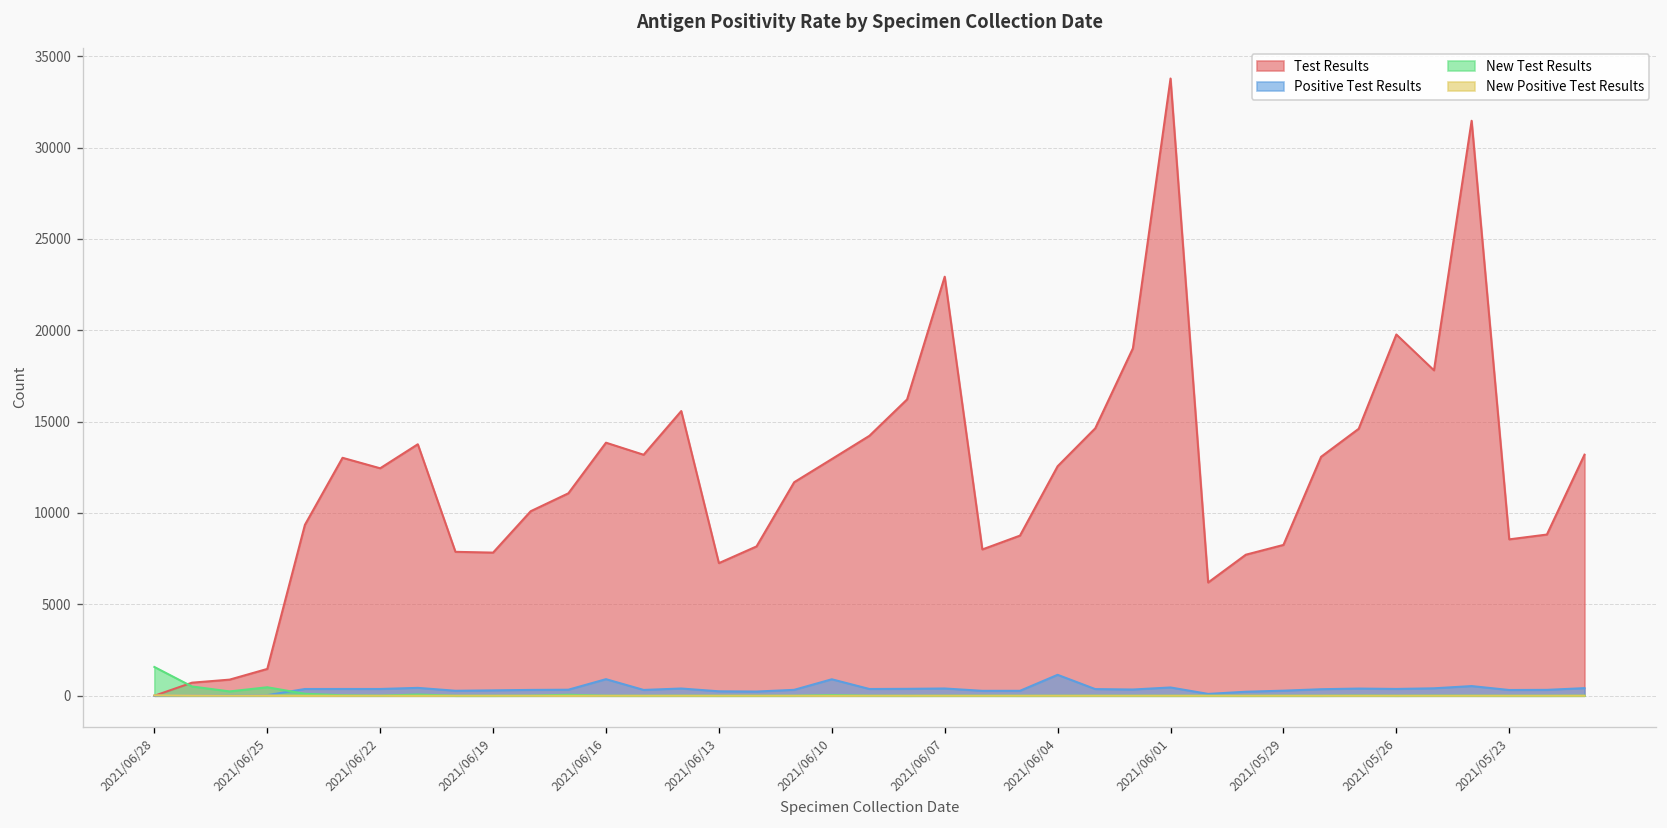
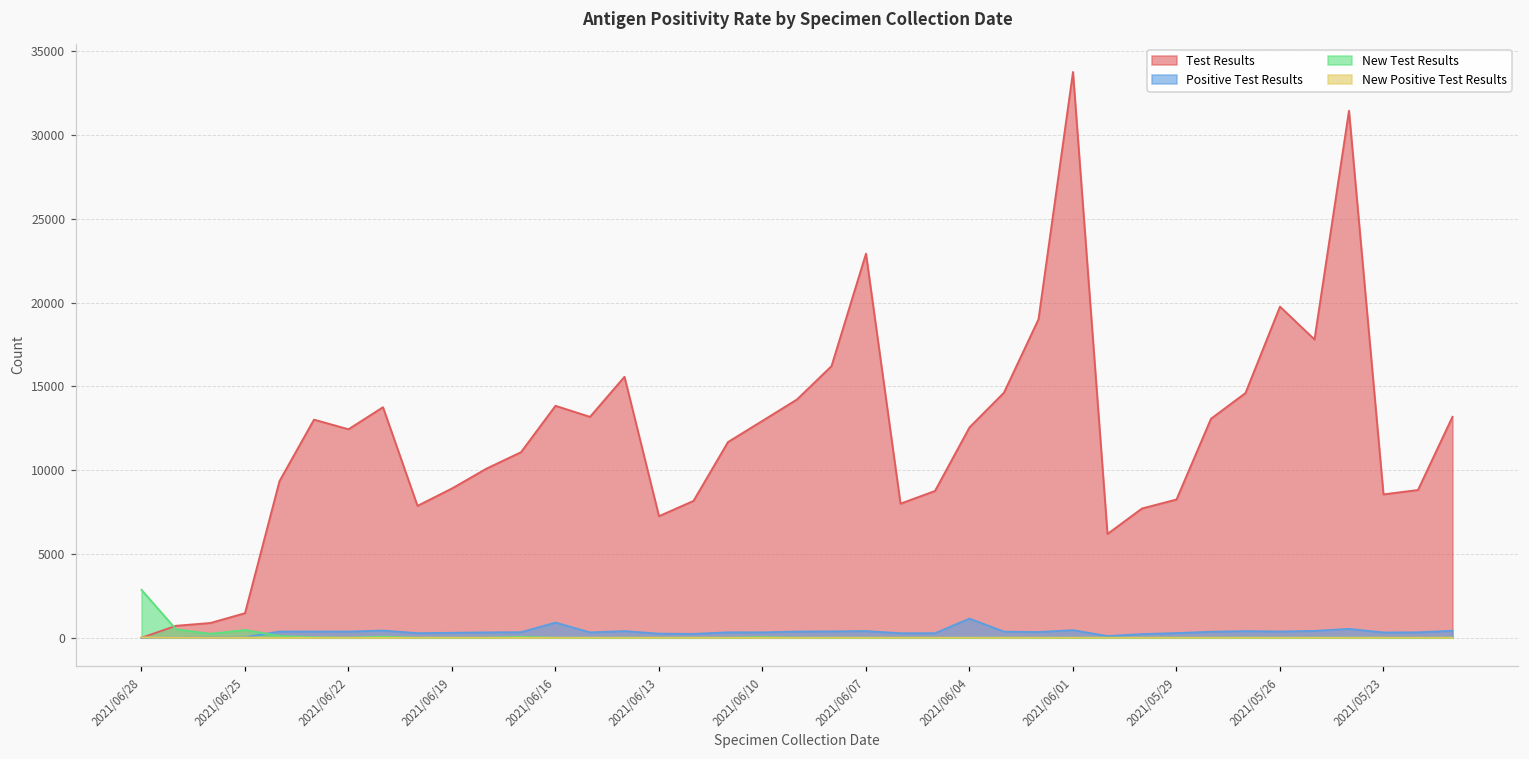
  {
    "Test Results": {
      "2021/06/25": 1500,
      "2021/06/22": 12400,
-     "2021/06/19": 7800,
+     "2021/06/19": 8900,
      "2021/06/16": 13800,
      "2021/06/13": 7300,
      "2021/06/10": 13000,
      "2021/06/07": 22900,
      "2021/06/04": 12600,
      "2021/06/01": 33800,
      "2021/05/29": 8300,
      "2021/05/26": 19800,
      "2021/05/23": 8600
    },
    "Positive Test Results": {
      "2021/06/22": 400,
      "2021/06/19": 300,
      "2021/06/16": 900,
      "2021/06/13": 200,
-     "2021/06/10": 900,
+     "2021/06/10": 300,
      "2021/06/07": 400,
      "2021/06/04": 1100,
      "2021/06/01": 500,
      "2021/05/29": 300,
      "2021/05/26": 400,
      "2021/05/23": 300
    },
    "New Test Results": {
-     "2021/06/28": 1600,
+     "2021/06/28": 2900,
      "2021/06/25": 500
    }
  }
